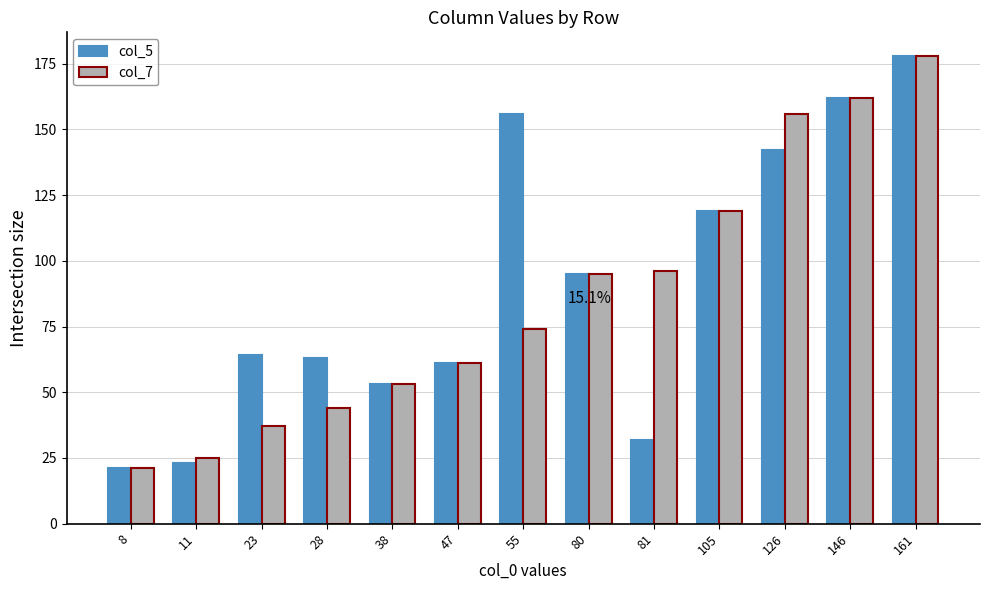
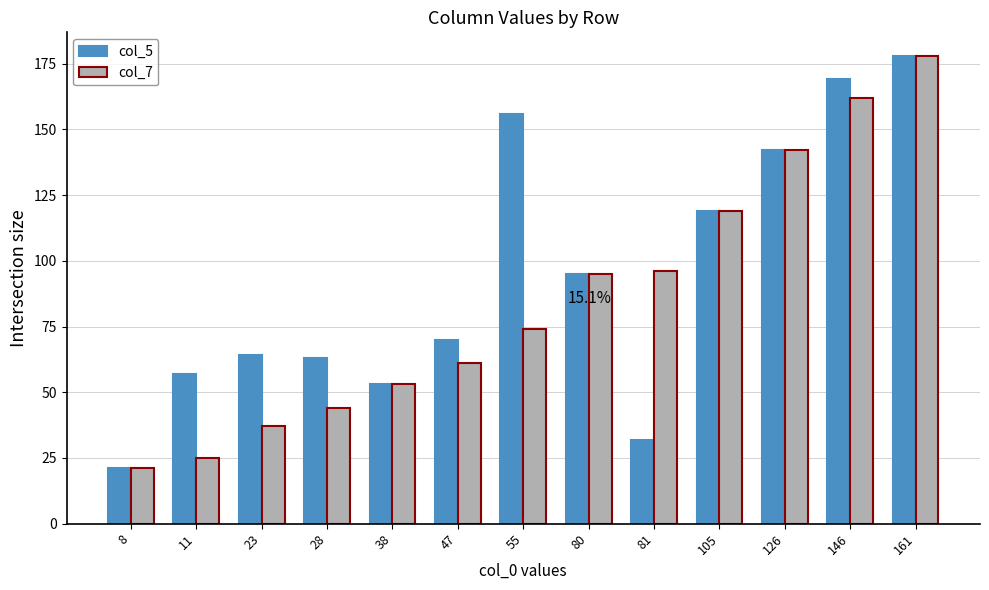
  {
    "col_5": {
      "8": 21,
-     "11": 23,
+     "11": 57,
      "23": 64,
      "28": 63,
      "38": 53,
-     "47": 61,
+     "47": 70,
      "55": 156,
      "80": 95,
      "81": 32,
      "105": 119,
      "126": 142,
-     "146": 162,
+     "146": 169,
      "161": 178
    },
    "col_7": {
      "8": 21,
      "11": 25,
      "23": 37,
      "28": 44,
      "38": 53,
      "47": 61,
      "55": 74,
      "81": 96,
      "105": 119,
-     "126": 156,
+     "126": 142,
      "146": 162,
      "161": 178
    }
  }
